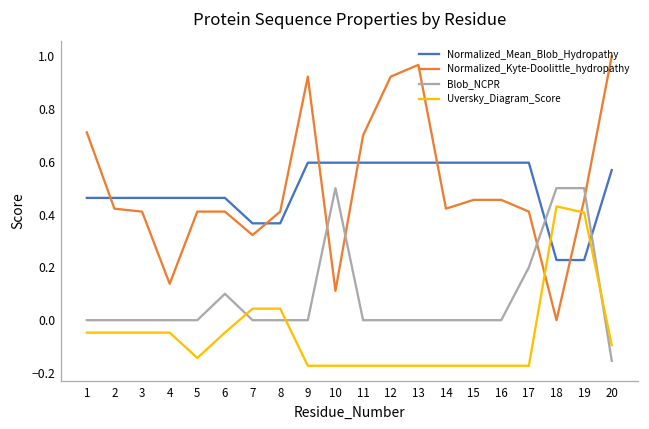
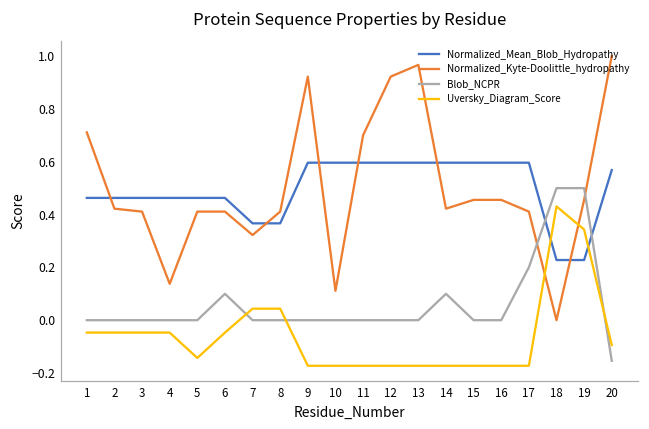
  {
    "Normalized_Mean_Blob_Hydropathy": {
      "1": 0.46,
      "2": 0.46,
      "3": 0.46,
      "4": 0.46,
      "5": 0.46,
      "6": 0.46,
      "7": 0.37,
      "8": 0.37,
      "9": 0.60,
      "10": 0.60,
      "11": 0.60,
      "12": 0.60,
      "13": 0.60,
      "14": 0.60,
      "15": 0.60,
      "16": 0.60,
      "17": 0.60,
      "18": 0.23,
      "19": 0.23,
      "20": 0.57
    },
    "Normalized_Kyte-Doolittle_hydropathy": {
      "1": 0.71,
      "2": 0.42,
      "3": 0.41,
      "4": 0.14,
      "5": 0.41,
      "6": 0.41,
      "7": 0.32,
      "8": 0.41,
      "9": 0.92,
      "10": 0.11,
      "11": 0.70,
      "12": 0.92,
      "13": 0.97,
      "14": 0.42,
      "15": 0.46,
      "16": 0.46,
      "17": 0.41,
      "18": 0.00,
      "19": 0.46,
      "20": 1.00
    },
    "Blob_NCPR": {
      "1": 0.0,
      "2": 0.0,
      "3": 0.0,
      "4": 0.0,
      "5": 0.0,
      "6": 0.1,
      "7": 0.0,
      "8": 0.0,
      "9": 0.0,
-     "10": 0.5,
+     "10": 0.0,
      "11": 0.0,
      "12": 0.0,
      "13": 0.0,
-     "14": 0.0,
+     "14": 0.1,
      "15": 0.0,
      "16": 0.0,
      "17": 0.2,
      "18": 0.5,
      "19": 0.5,
      "20": -0.15
    },
    "Uversky_Diagram_Score": {
      "1": -0.05,
      "2": -0.05,
      "3": -0.05,
      "4": -0.05,
      "5": -0.14,
      "6": -0.05,
      "7": 0.04,
      "8": 0.04,
      "9": -0.17,
      "10": -0.17,
      "11": -0.17,
      "12": -0.17,
      "13": -0.17,
      "14": -0.17,
      "15": -0.17,
      "16": -0.17,
      "17": -0.17,
      "18": 0.43,
-     "19": 0.41,
+     "19": 0.34,
      "20": -0.09
    }
  }
